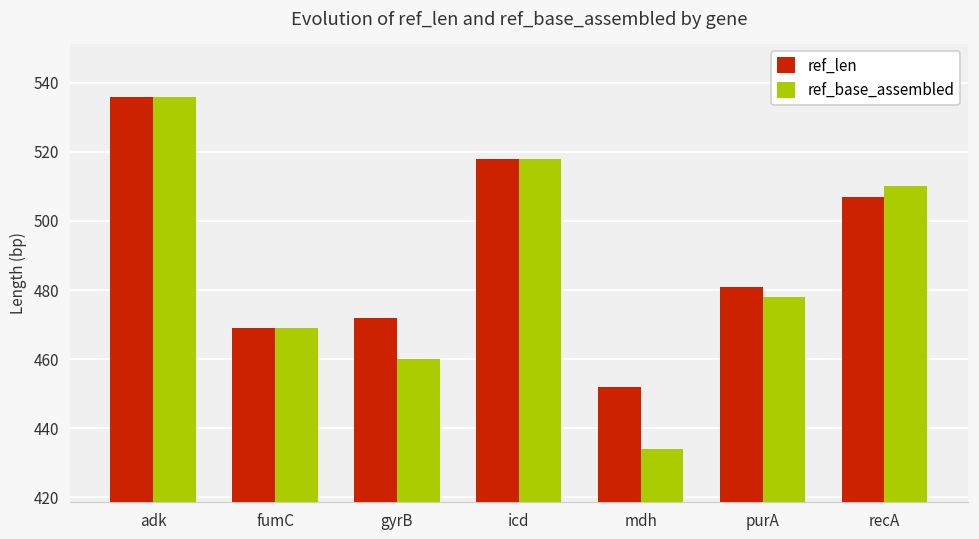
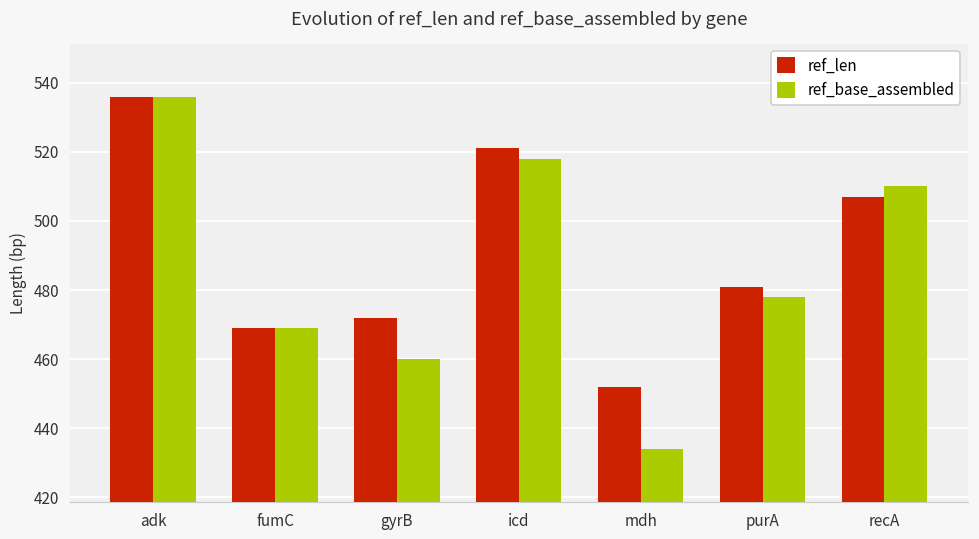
  {
    "ref_len": {
      "adk": 536,
      "fumC": 469,
      "gyrB": 472,
-     "icd": 518,
+     "icd": 521,
      "mdh": 452,
      "purA": 481,
      "recA": 507
    },
    "ref_base_assembled": {
      "adk": 536,
      "fumC": 469,
      "gyrB": 460,
      "icd": 518,
      "mdh": 434,
      "purA": 478,
      "recA": 510
    }
  }
